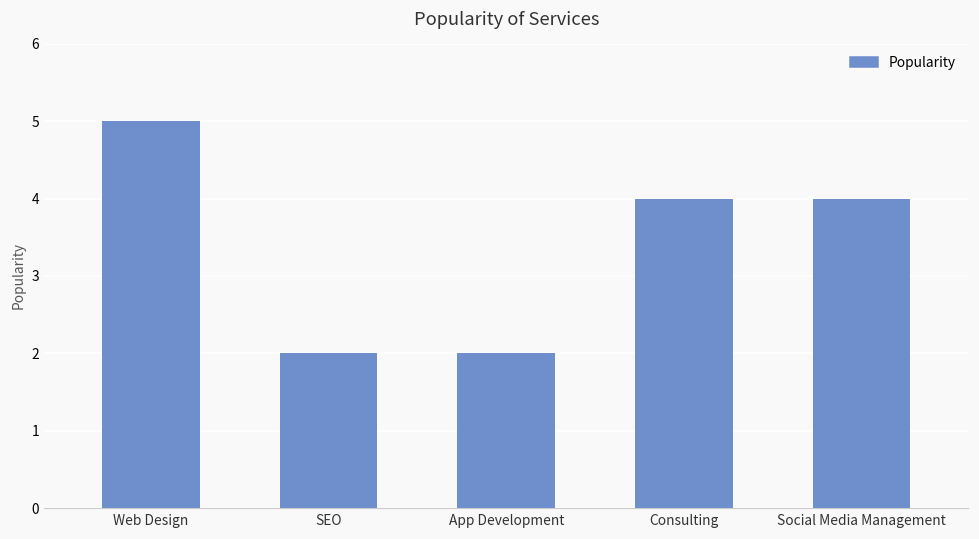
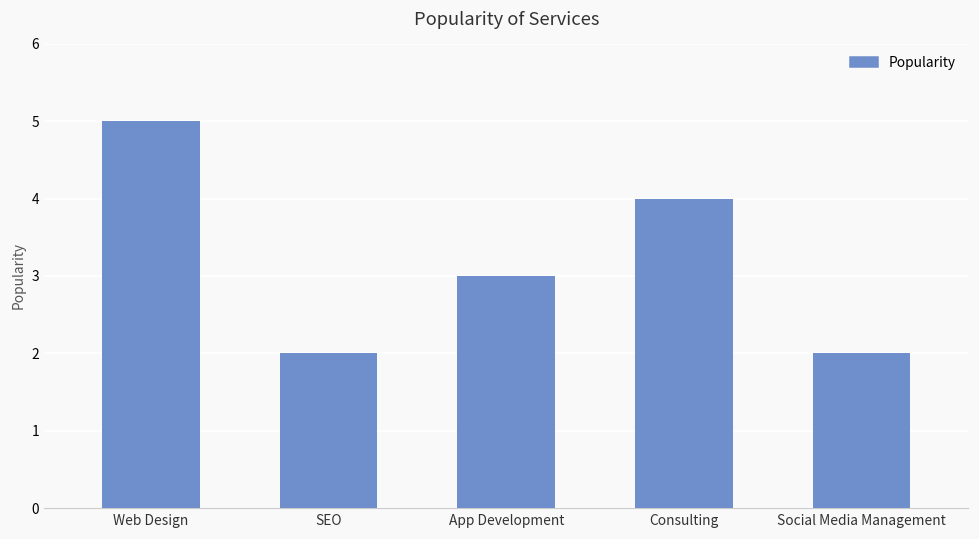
  {
    "Web Design": 5,
    "SEO": 2,
-   "App Development": 2,
+   "App Development": 3,
    "Consulting": 4,
-   "Social Media Management": 4
+   "Social Media Management": 2
  }
